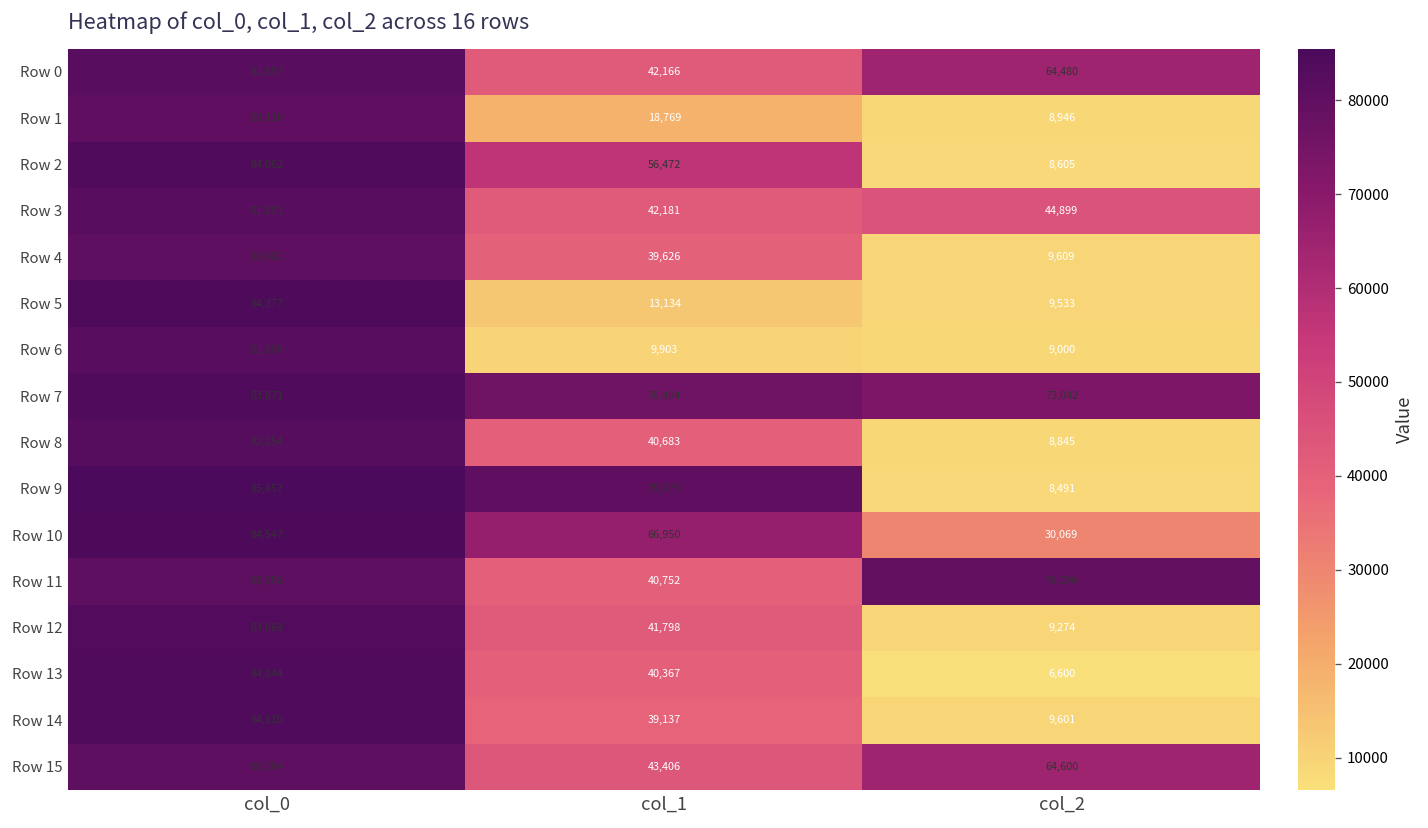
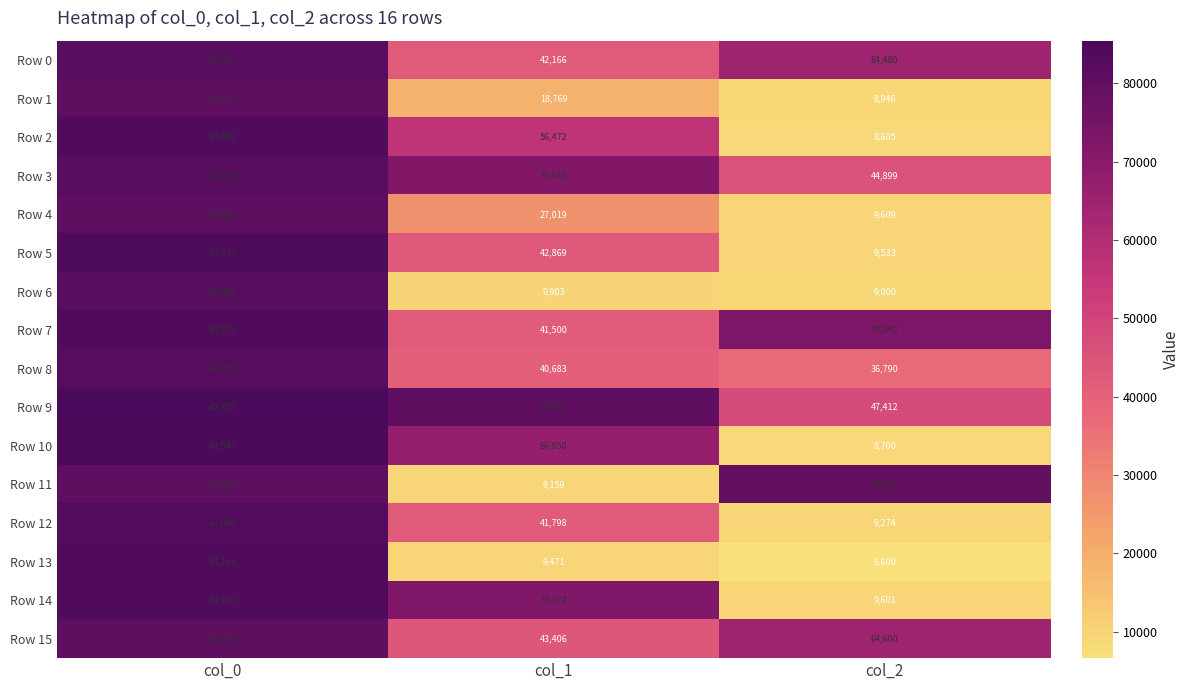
  {
    "Row 0": {
      "col_1": "42,166",
      "col_2": "64,480"
    },
    "Row 1": {
      "col_1": "18,769",
      "col_2": "8,946"
    },
    "Row 2": {
      "col_1": "56,472",
      "col_2": "8,605"
    },
    "Row 3": {
-     "col_1": "42,181",
+     "col_1": "71,840",
      "col_2": "44,899"
    },
    "Row 4": {
-     "col_1": "39,626",
+     "col_1": "27,019",
      "col_2": "9,609"
    },
    "Row 5": {
-     "col_1": "13,134",
+     "col_1": "42,869",
      "col_2": "9,533"
    },
    "Row 6": {
      "col_1": "9,903",
      "col_2": "9,000"
    },
    "Row 7": {
-     "col_1": "76,404",
+     "col_1": "41,500",
      "col_2": "73,042"
    },
    "Row 8": {
      "col_1": "40,683",
-     "col_2": "8,845"
+     "col_2": "36,790"
    },
    "Row 9": {
-     "col_2": "8,491"
+     "col_2": "47,412"
    },
    "Row 10": {
      "col_1": "66,950",
-     "col_2": "30,069"
+     "col_2": "8,700"
    },
    "Row 11": {
-     "col_1": "40,752",
+     "col_1": "9,159",
      "col_2": "79,296"
    },
    "Row 12": {
      "col_1": "41,798",
      "col_2": "9,274"
    },
    "Row 13": {
-     "col_1": "40,367",
+     "col_1": "9,471",
      "col_2": "6,600"
    },
    "Row 14": {
-     "col_1": "39,137",
+     "col_1": "72,073",
      "col_2": "9,601"
    },
    "Row 15": {
      "col_1": "43,406",
      "col_2": "64,600"
    }
  }
